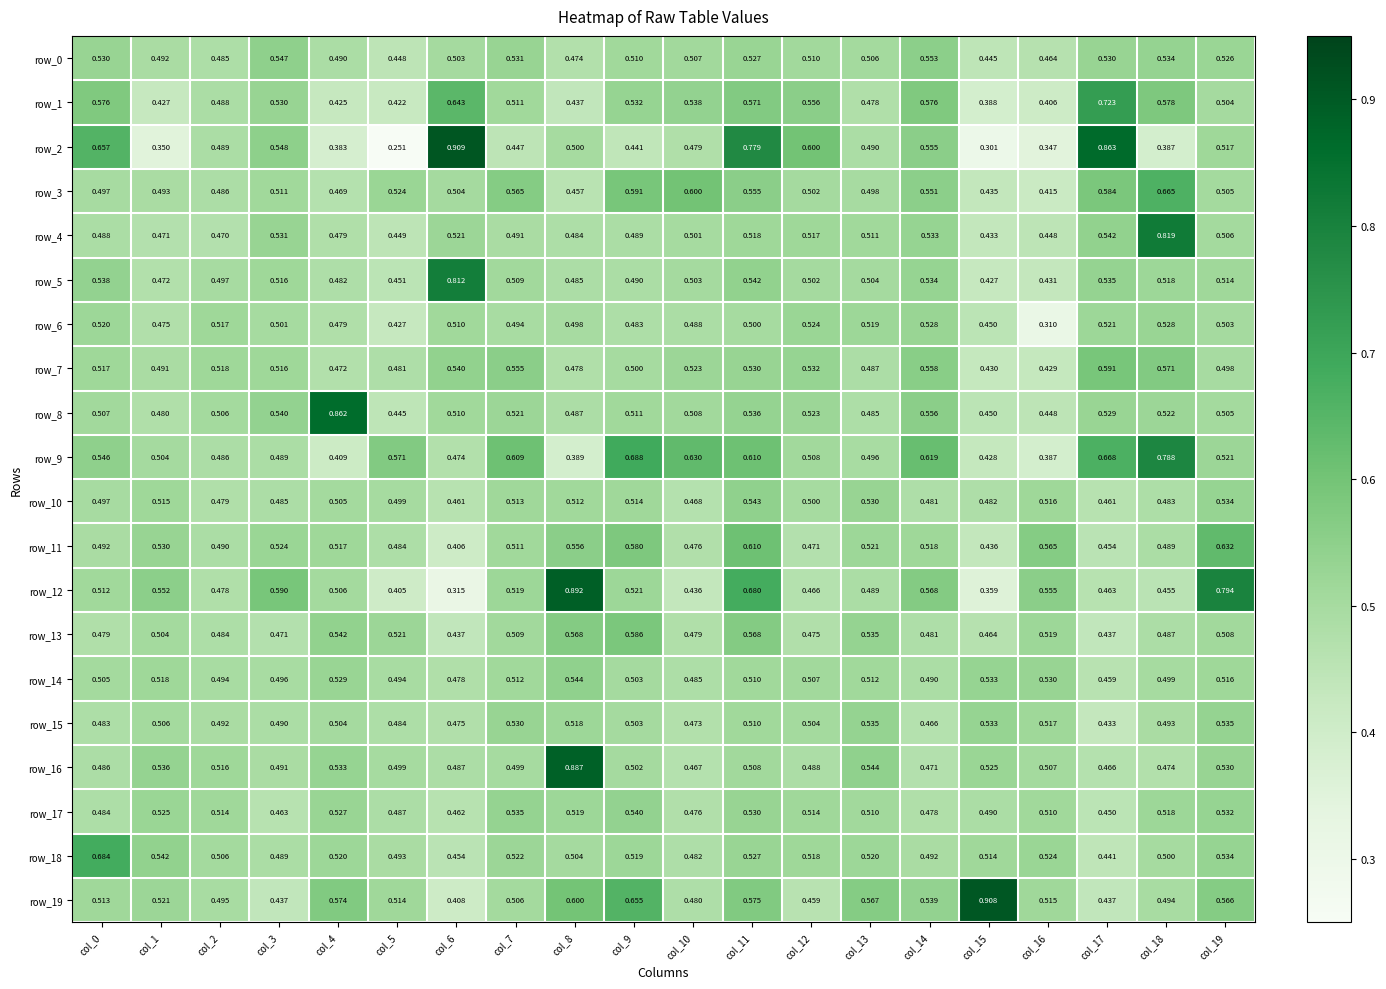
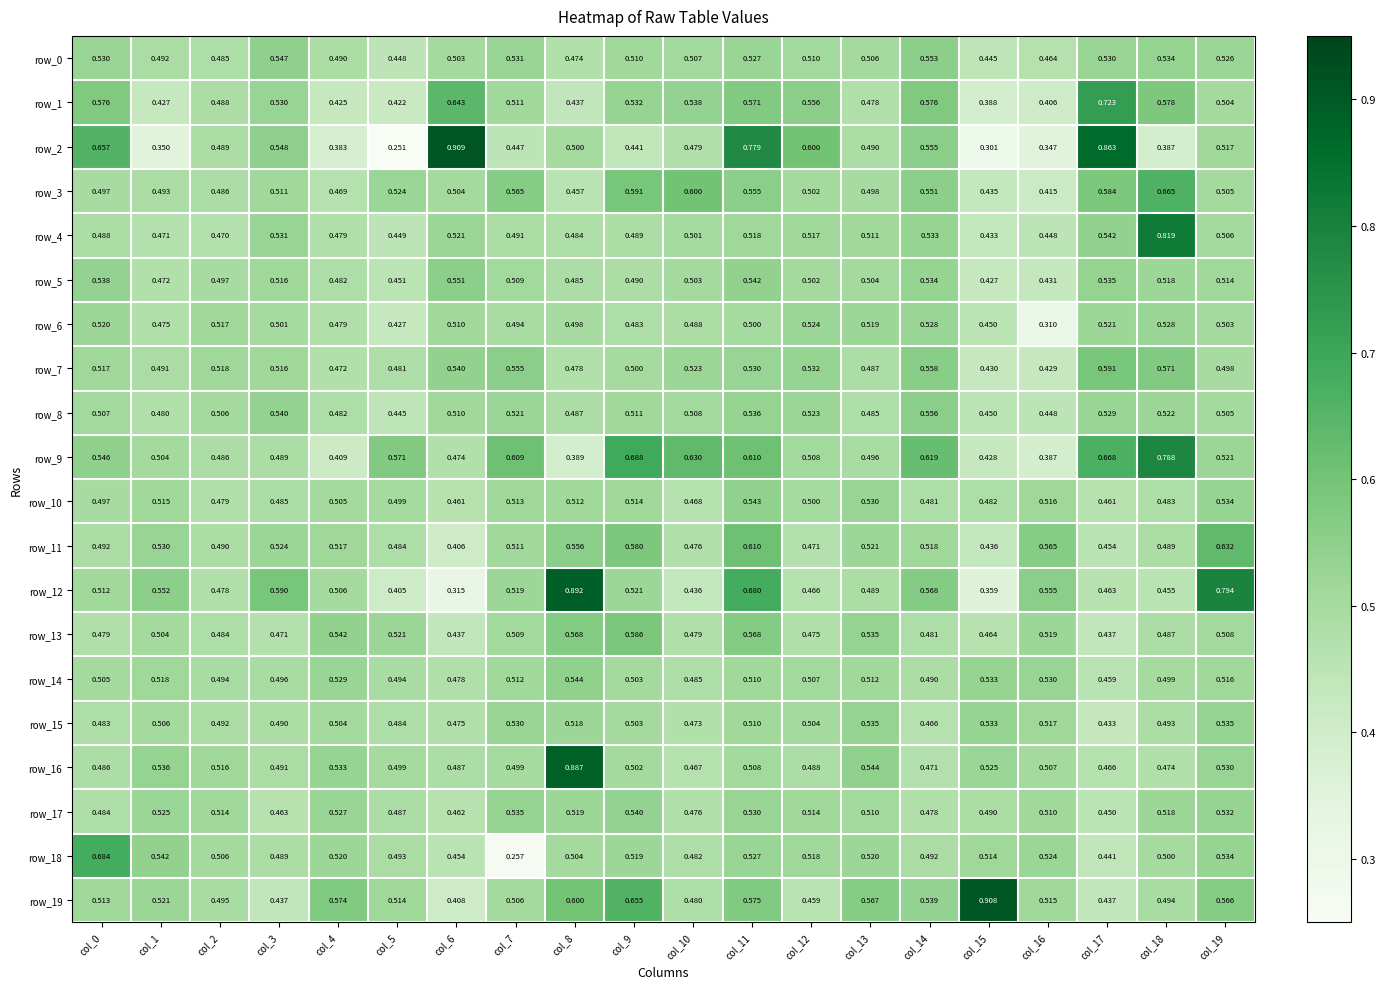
  {
    "row_5": {
      "col_0": 0.538,
      "col_1": 0.472,
      "col_2": 0.497,
      "col_3": 0.516,
      "col_4": 0.482,
      "col_5": 0.451,
-     "col_6": 0.812,
+     "col_6": 0.551,
      "col_7": 0.509,
      "col_8": 0.485,
      "col_9": 0.490,
      "col_10": 0.503,
      "col_11": 0.542,
      "col_12": 0.502,
      "col_13": 0.504,
      "col_14": 0.534,
      "col_15": 0.427,
      "col_16": 0.431,
      "col_17": 0.535,
      "col_18": 0.518,
      "col_19": 0.514
    },
    "row_8": {
      "col_0": 0.507,
      "col_1": 0.480,
      "col_2": 0.506,
      "col_3": 0.540,
-     "col_4": 0.862,
+     "col_4": 0.482,
      "col_5": 0.445,
      "col_6": 0.510,
      "col_7": 0.521,
      "col_8": 0.487,
      "col_9": 0.511,
      "col_10": 0.508,
      "col_11": 0.536,
      "col_12": 0.523,
      "col_13": 0.485,
      "col_14": 0.556,
      "col_15": 0.450,
      "col_16": 0.448,
      "col_17": 0.529,
      "col_18": 0.522,
      "col_19": 0.505
    },
    "row_18": {
      "col_0": 0.684,
      "col_1": 0.542,
      "col_2": 0.506,
      "col_3": 0.489,
      "col_4": 0.520,
      "col_5": 0.493,
      "col_6": 0.454,
-     "col_7": 0.522,
+     "col_7": 0.257,
      "col_8": 0.504,
      "col_9": 0.519,
      "col_10": 0.482,
      "col_11": 0.527,
      "col_12": 0.518,
      "col_13": 0.520,
      "col_14": 0.492,
      "col_15": 0.514,
      "col_16": 0.524,
      "col_17": 0.441,
      "col_18": 0.500,
      "col_19": 0.534
    }
  }
